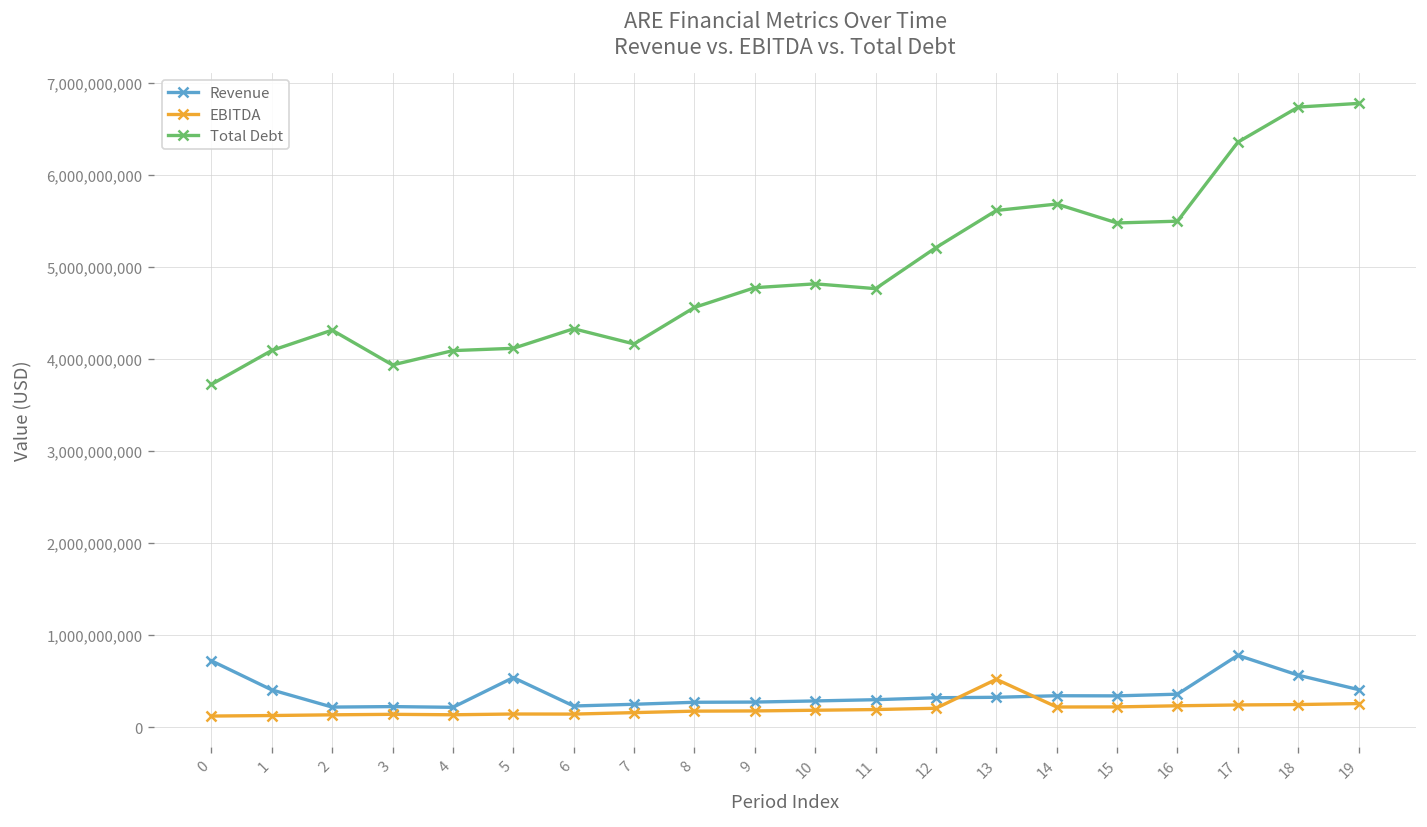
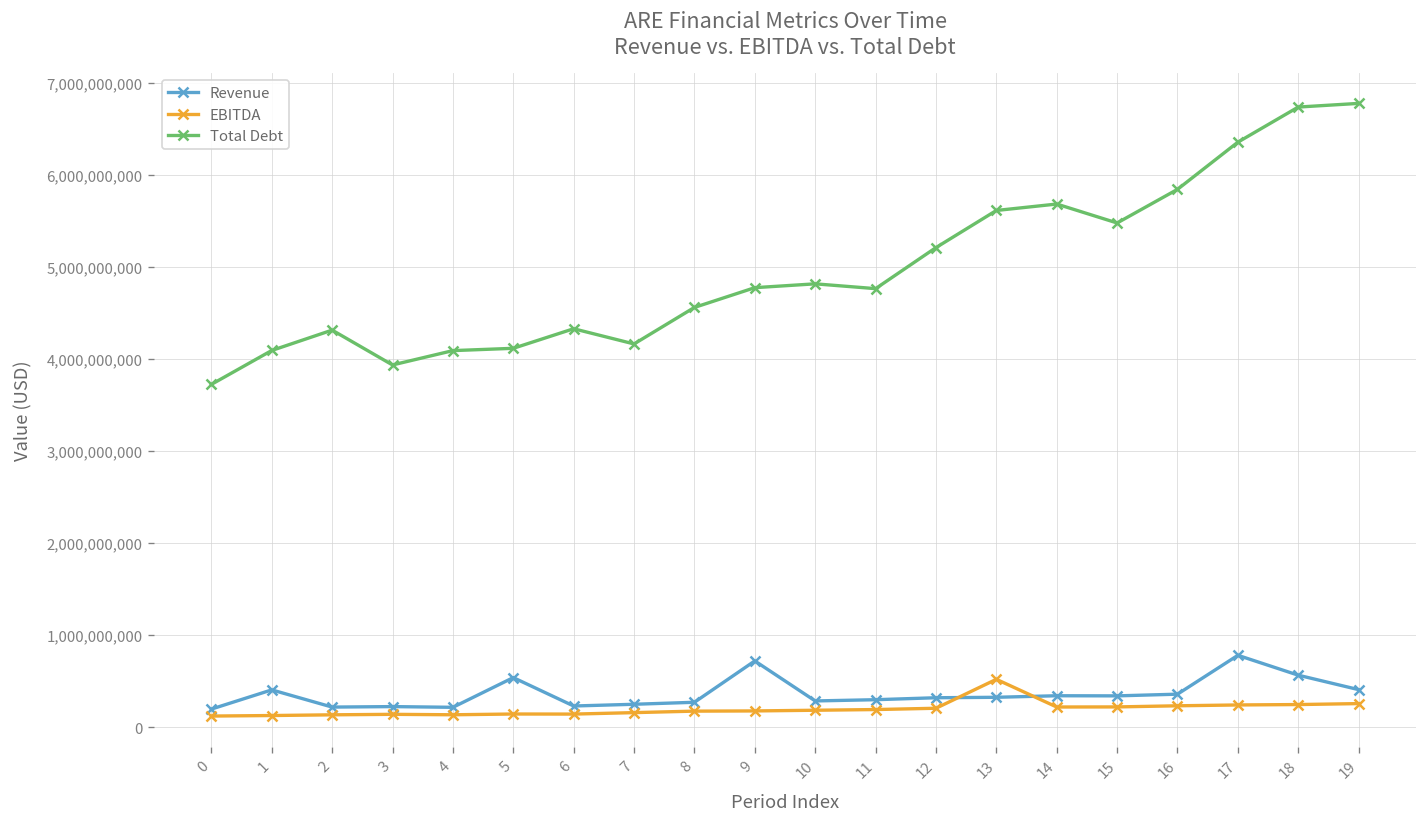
  {
    "Revenue": {
-     "0": "700,000,000",
+     "0": "200,000,000",
      "1": "400,000,000",
      "2": "200,000,000",
      "3": "200,000,000",
      "4": "200,000,000",
      "5": "500,000,000",
      "6": "200,000,000",
      "7": "200,000,000",
      "8": "300,000,000",
-     "9": "300,000,000",
+     "9": "700,000,000",
      "10": "300,000,000",
      "11": "300,000,000",
      "12": "300,000,000",
      "13": "300,000,000",
      "14": "300,000,000",
      "15": "300,000,000",
      "16": "400,000,000",
      "17": "800,000,000",
      "18": "600,000,000",
      "19": "400,000,000"
    },
    "EBITDA": {
      "0": "100,000,000",
      "1": "100,000,000",
      "2": "100,000,000",
      "3": "100,000,000",
      "4": "100,000,000",
      "5": "100,000,000",
      "6": "100,000,000",
      "7": "200,000,000",
      "8": "200,000,000",
      "9": "200,000,000",
      "10": "200,000,000",
      "11": "200,000,000",
      "12": "200,000,000",
      "13": "500,000,000",
      "14": "200,000,000",
      "15": "200,000,000",
      "16": "200,000,000",
      "17": "200,000,000",
      "18": "200,000,000",
      "19": "300,000,000"
    },
    "Total Debt": {
      "0": "3,700,000,000",
      "1": "4,100,000,000",
      "2": "4,300,000,000",
      "3": "3,900,000,000",
      "4": "4,100,000,000",
      "5": "4,100,000,000",
      "6": "4,300,000,000",
      "7": "4,200,000,000",
      "8": "4,600,000,000",
      "9": "4,800,000,000",
      "10": "4,800,000,000",
      "11": "4,800,000,000",
      "12": "5,200,000,000",
      "13": "5,600,000,000",
      "14": "5,700,000,000",
      "15": "5,500,000,000",
-     "16": "5,500,000,000",
+     "16": "5,800,000,000",
      "17": "6,400,000,000",
      "18": "6,700,000,000",
      "19": "6,800,000,000"
    }
  }
